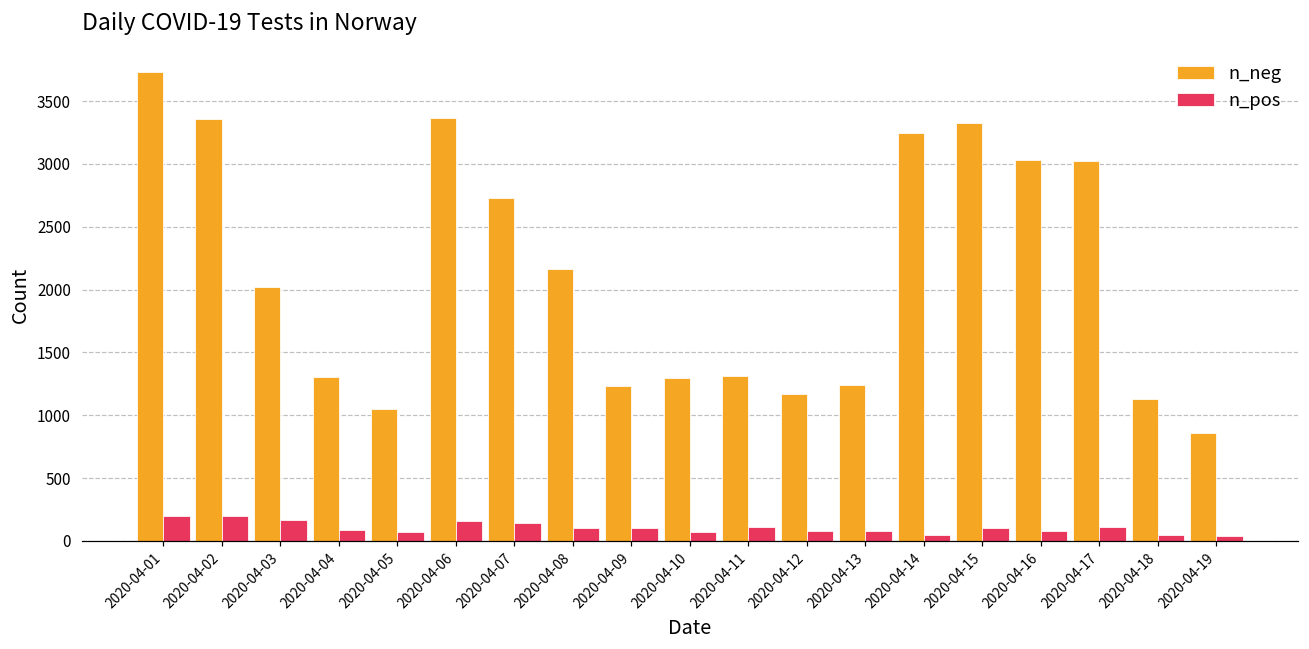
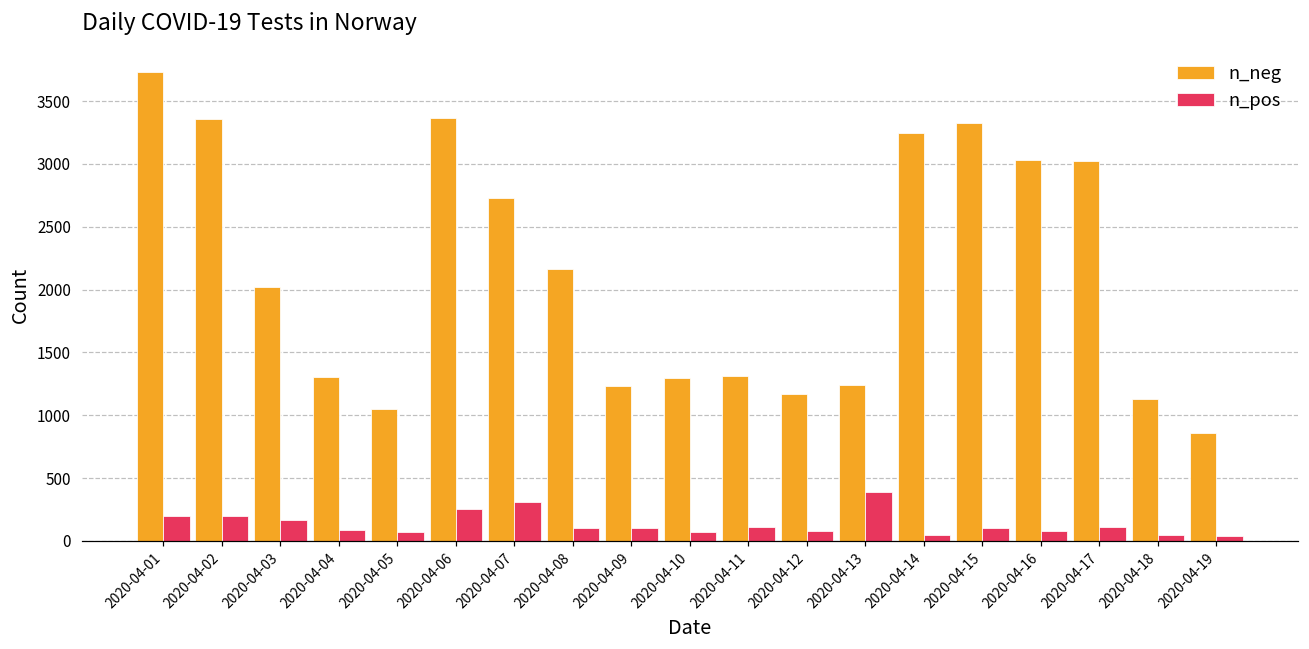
  {
    "n_neg": {
      "2020-04-01": 3740,
      "2020-04-02": 3360,
      "2020-04-03": 2020,
      "2020-04-04": 1300,
      "2020-04-05": 1050,
      "2020-04-06": 3370,
      "2020-04-07": 2730,
      "2020-04-08": 2160,
      "2020-04-09": 1230,
      "2020-04-10": 1300,
      "2020-04-11": 1310,
      "2020-04-12": 1170,
      "2020-04-13": 1240,
      "2020-04-14": 3240,
      "2020-04-15": 3330,
      "2020-04-16": 3030,
      "2020-04-17": 3020,
      "2020-04-18": 1130,
      "2020-04-19": 860
    },
    "n_pos": {
      "2020-04-01": 200,
      "2020-04-02": 200,
      "2020-04-03": 160,
      "2020-04-04": 90,
      "2020-04-05": 70,
-     "2020-04-06": 160,
-     "2020-04-07": 140,
+     "2020-04-06": 260,
+     "2020-04-07": 310,
      "2020-04-08": 110,
      "2020-04-09": 100,
      "2020-04-10": 70,
      "2020-04-11": 110,
      "2020-04-12": 80,
-     "2020-04-13": 80,
+     "2020-04-13": 390,
      "2020-04-14": 50,
      "2020-04-15": 100,
      "2020-04-16": 80,
      "2020-04-17": 110,
      "2020-04-18": 50,
      "2020-04-19": 40
    }
  }
